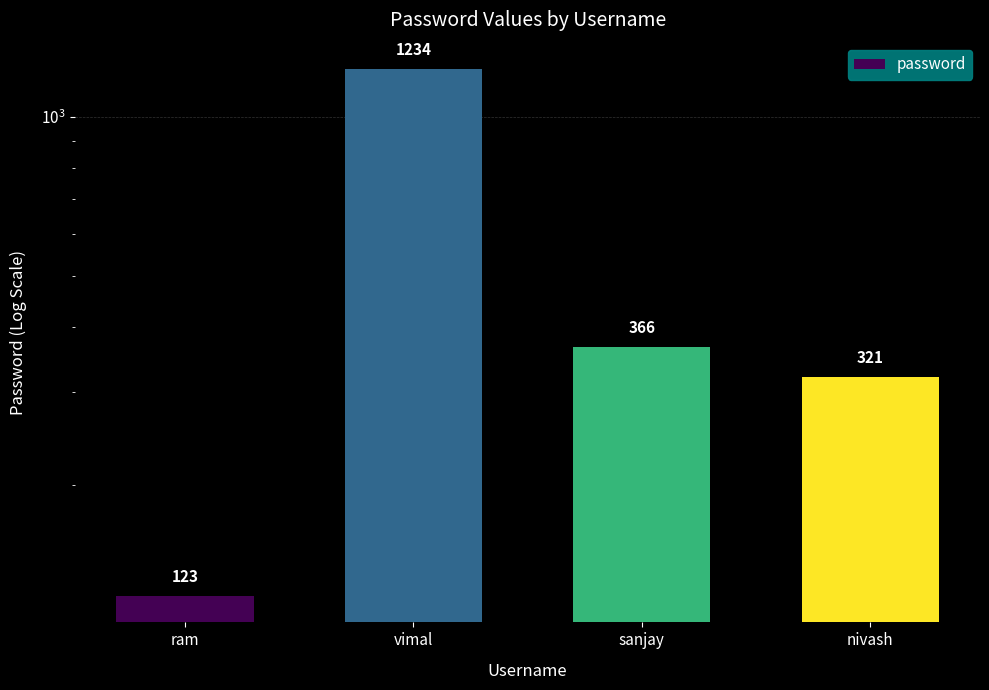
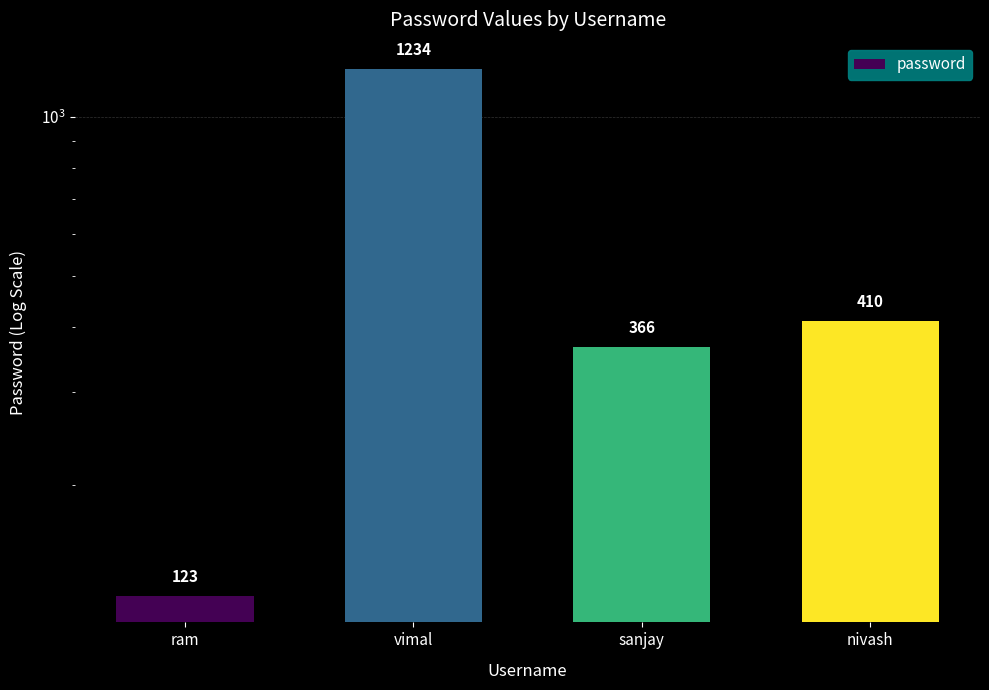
  {
    "ram": 123,
    "vimal": 1234,
    "sanjay": 366,
-   "nivash": 321
+   "nivash": 410
  }
